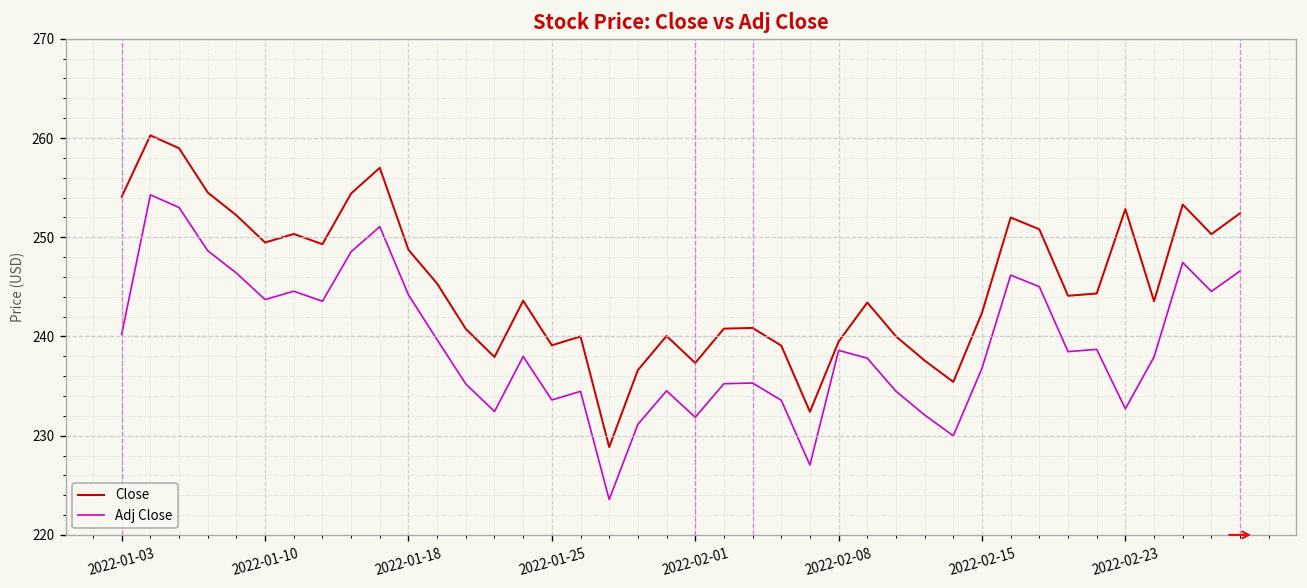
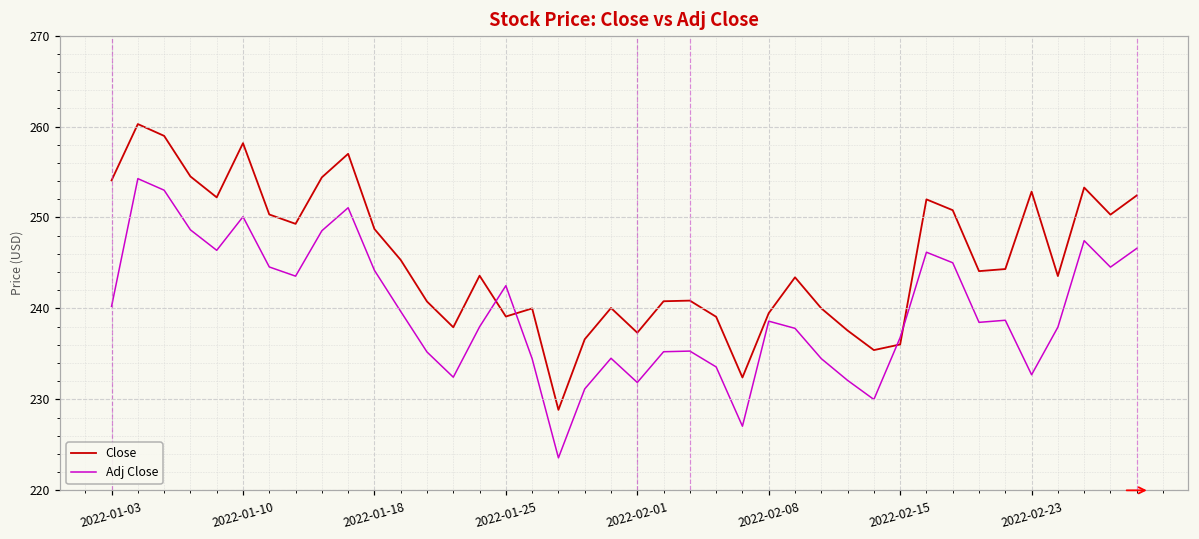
  {
    "Close": {
      "2022-01-03": 254,
-     "2022-01-10": 249,
+     "2022-01-10": 258,
      "2022-01-18": 249,
      "2022-01-25": 239,
      "2022-02-01": 237,
      "2022-02-08": 239,
-     "2022-02-15": 242,
+     "2022-02-15": 236,
      "2022-02-23": 253
    },
    "Adj Close": {
      "2022-01-03": 240,
-     "2022-01-10": 244,
+     "2022-01-10": 250,
      "2022-01-18": 244,
-     "2022-01-25": 234,
+     "2022-01-25": 243,
      "2022-02-01": 232,
      "2022-02-08": 239,
      "2022-02-15": 237,
      "2022-02-23": 233
    }
  }
